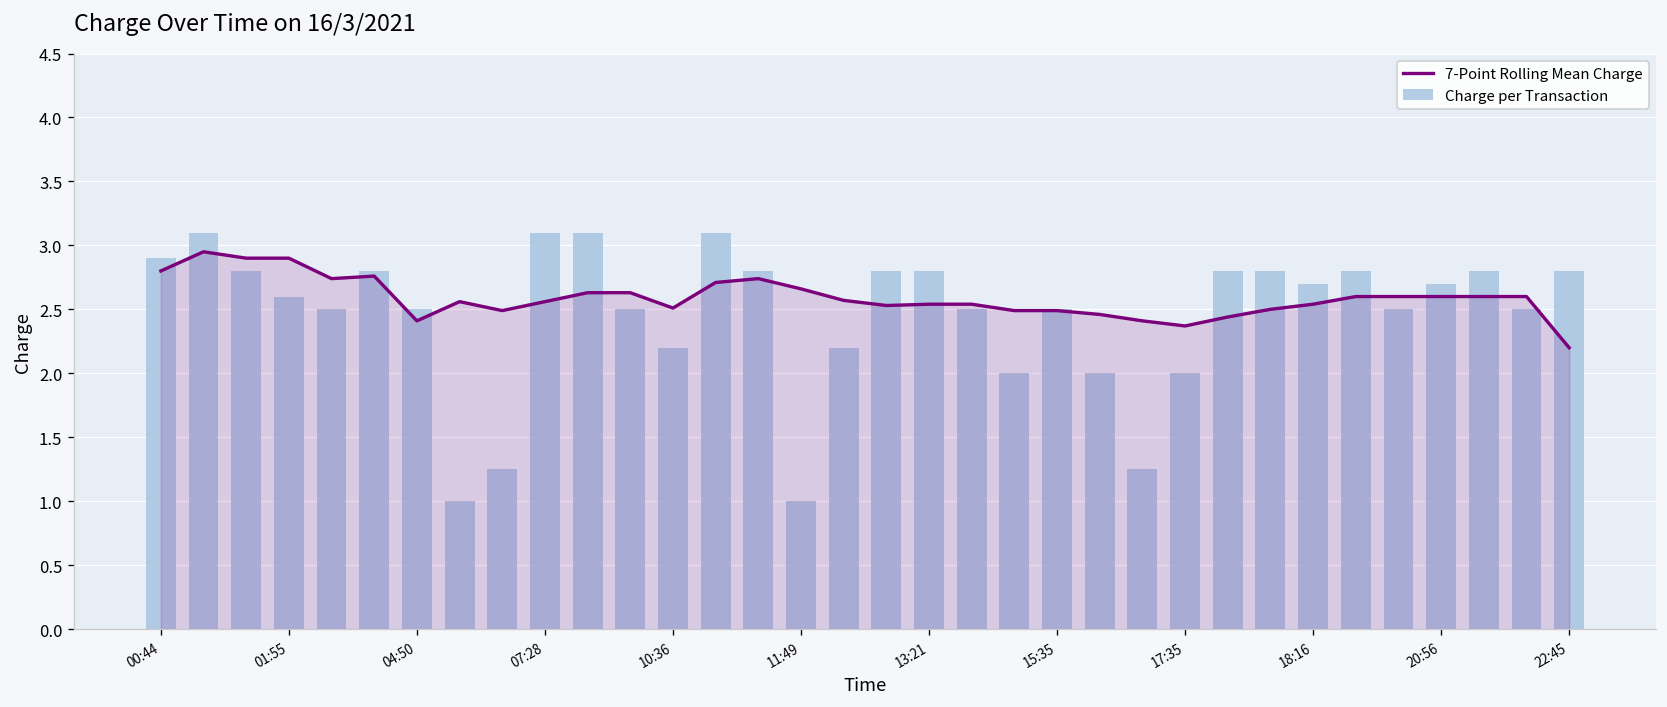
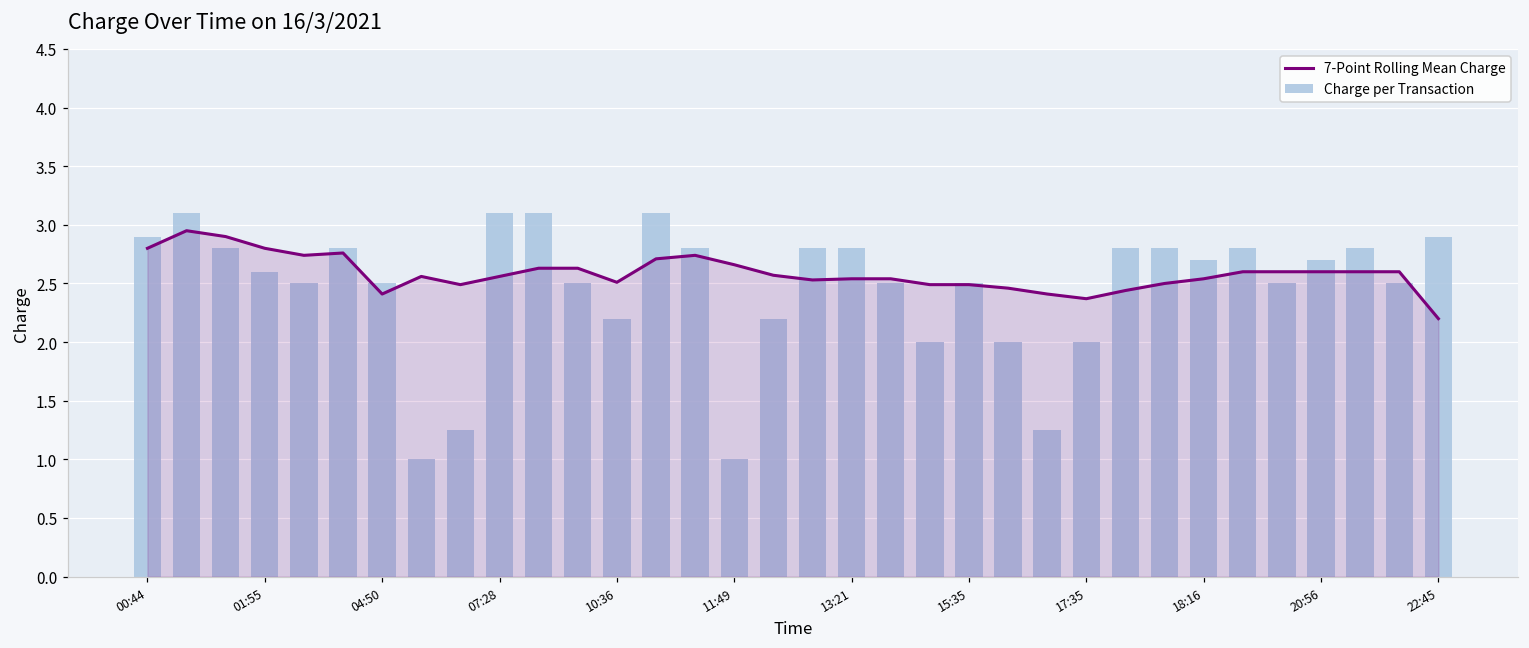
  {
    "7-Point Rolling Mean Charge": {
      "00:44": 2.8,
-     "01:55": 2.9,
+     "01:55": 2.8,
      "04:50": 2.4,
      "07:28": 2.56,
      "10:36": 2.5,
      "11:49": 2.66,
      "13:21": 2.54,
      "15:35": 2.5,
      "17:35": 2.37,
      "18:16": 2.54,
      "20:56": 2.6,
      "22:45": 2.2
    },
    "Charge per Transaction": {
      "00:44": 2.9,
      "01:55": 2.6,
      "04:50": 2.5,
      "07:28": 3.1,
      "10:36": 2.2,
      "11:49": 1.0,
      "13:21": 2.8,
      "15:35": 2.5,
      "17:35": 2.0,
      "18:16": 2.7,
      "20:56": 2.7,
-     "22:45": 2.8
+     "22:45": 2.9
    }
  }
